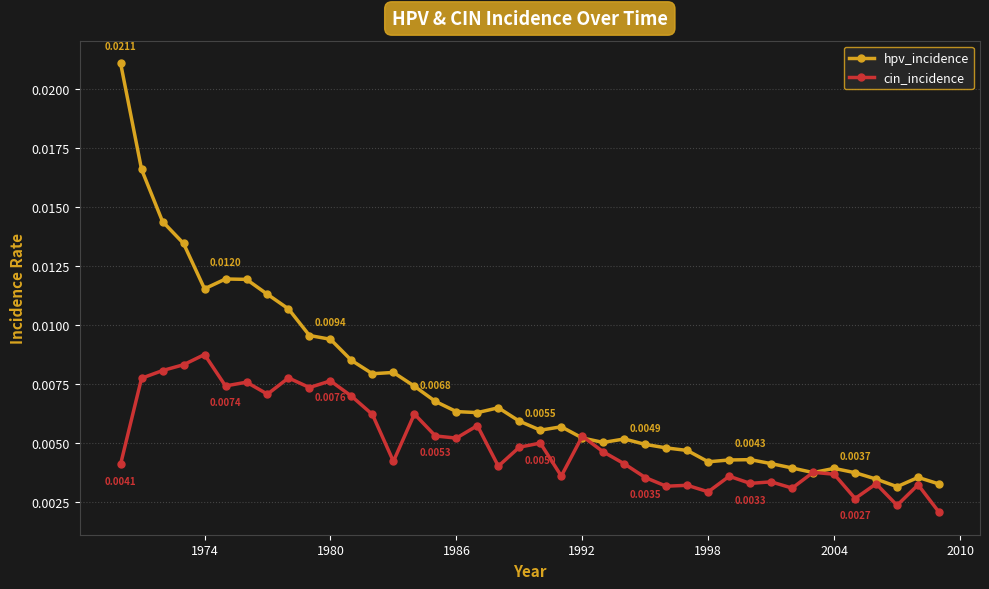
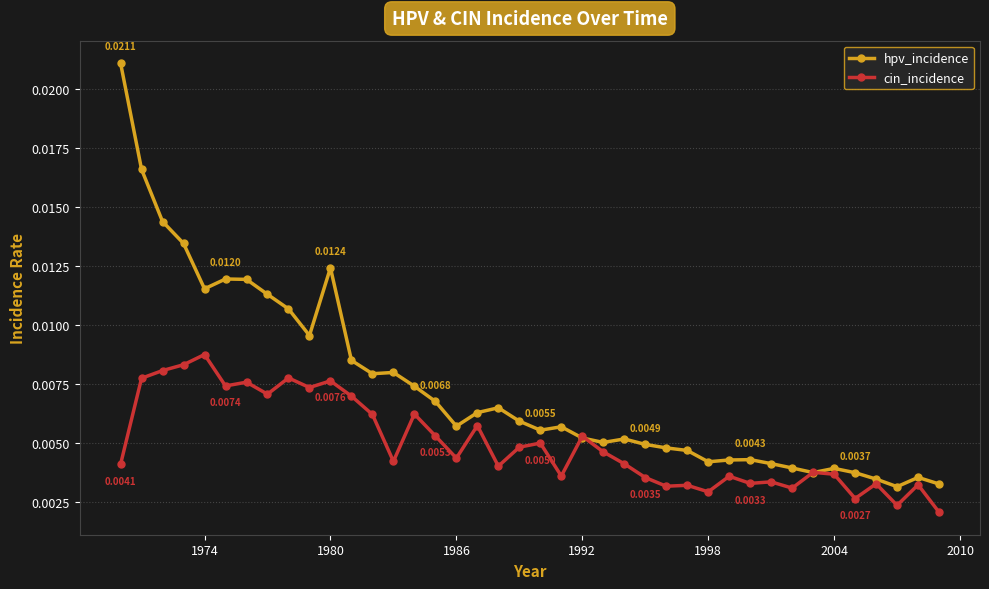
  {
    "hpv_incidence": {
-     "1980": 0.0094,
-     "1986": 0.0063
+     "1980": 0.0124,
+     "1986": 0.0057
    },
    "cin_incidence": {
      "1974": 0.0088,
-     "1986": 0.0052,
+     "1986": 0.0044,
      "1998": 0.0029
    }
  }
